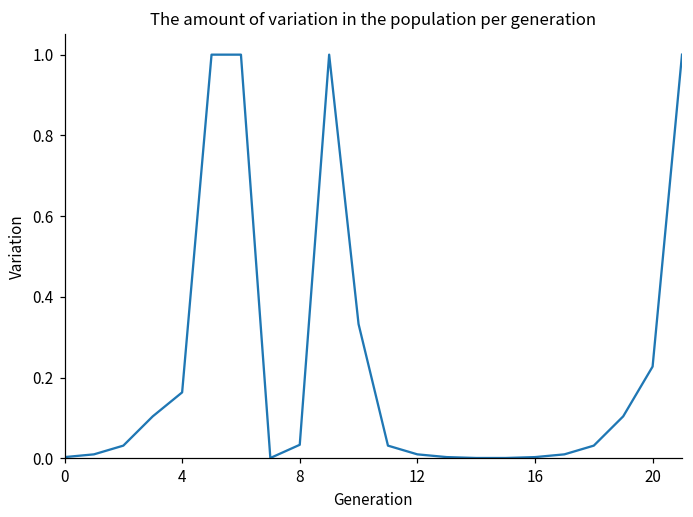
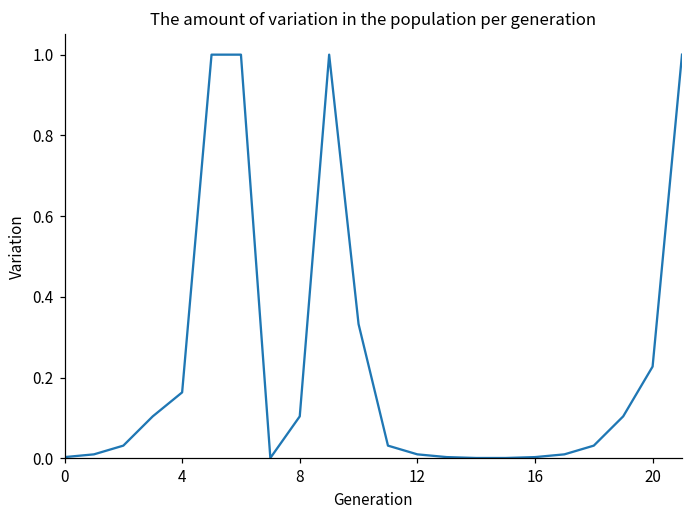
  {
    "0": 0.00,
    "4": 0.16,
-   "8": 0.03,
+   "8": 0.10,
    "12": 0.01,
    "16": 0.00,
    "20": 0.23
  }
